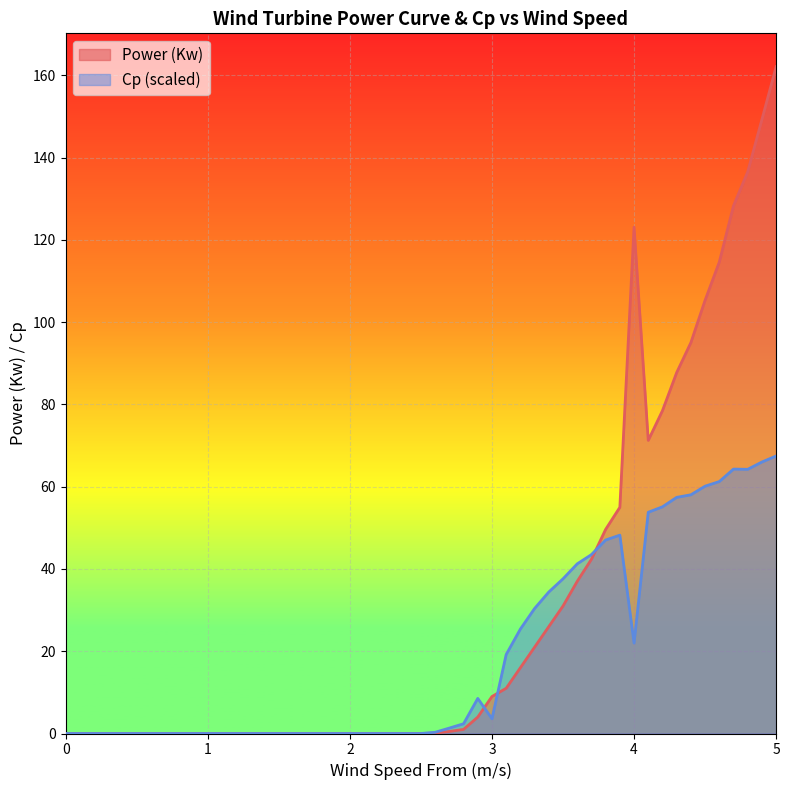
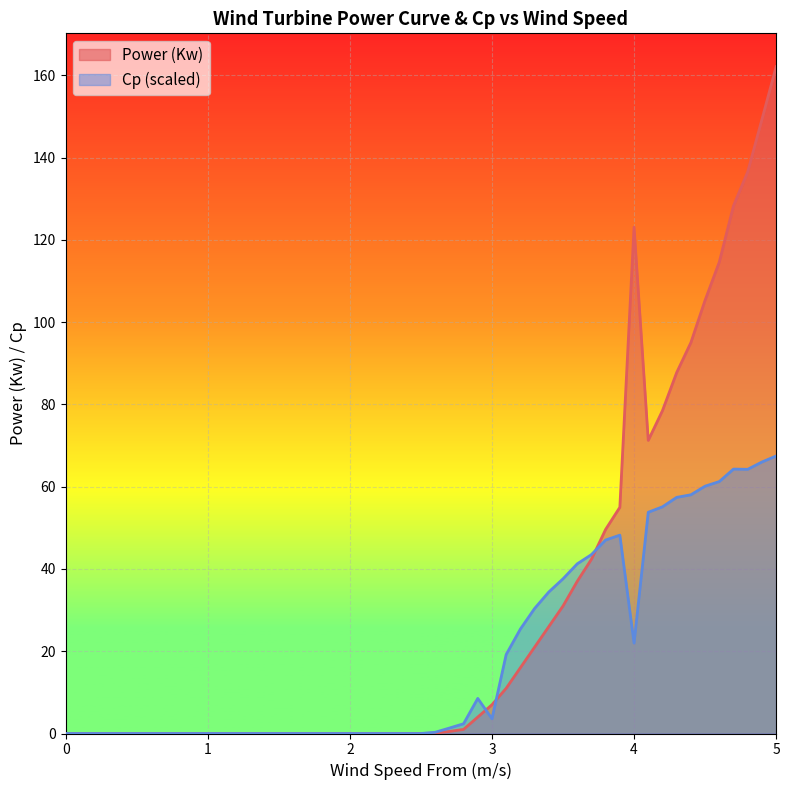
  {
    "Power (Kw)": {
-     "3": 9,
+     "3": 7,
      "4": 123,
      "5": 162
    },
    "Cp (scaled)": {
      "3": 4,
      "4": 22,
      "5": 67
    }
  }
